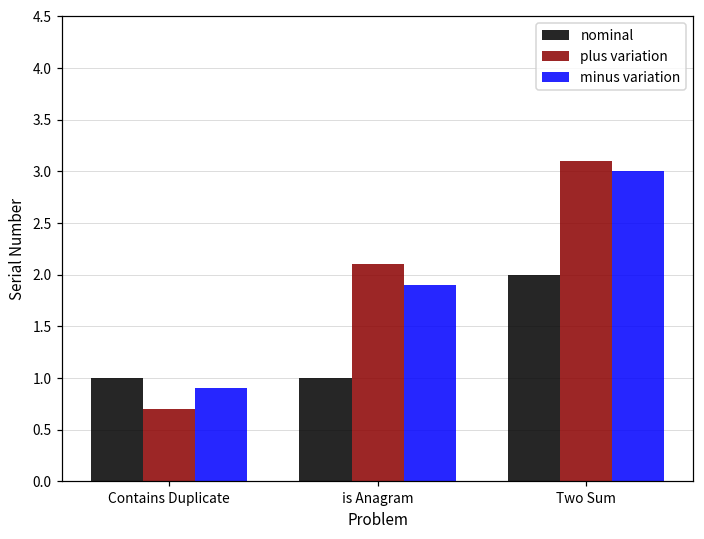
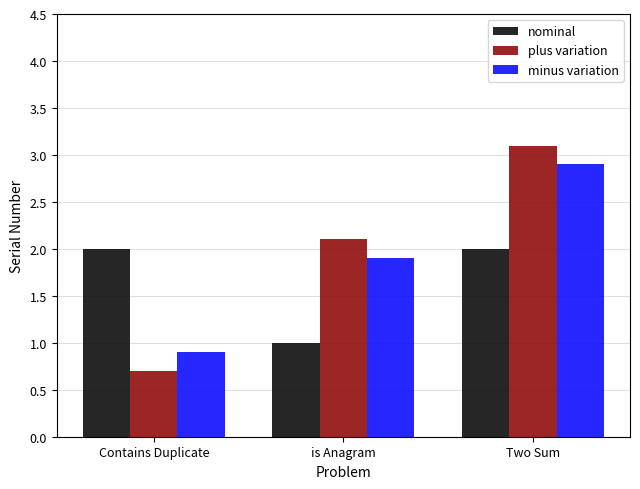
  {
    "nominal": {
-     "Contains Duplicate": 1,
+     "Contains Duplicate": 2,
      "is Anagram": 1,
      "Two Sum": 2
    },
    "plus variation": {
      "Contains Duplicate": 0.7,
      "is Anagram": 2.1,
      "Two Sum": 3.1
    },
    "minus variation": {
      "Contains Duplicate": 0.9,
      "is Anagram": 1.9,
-     "Two Sum": 3.0
+     "Two Sum": 2.9
    }
  }
